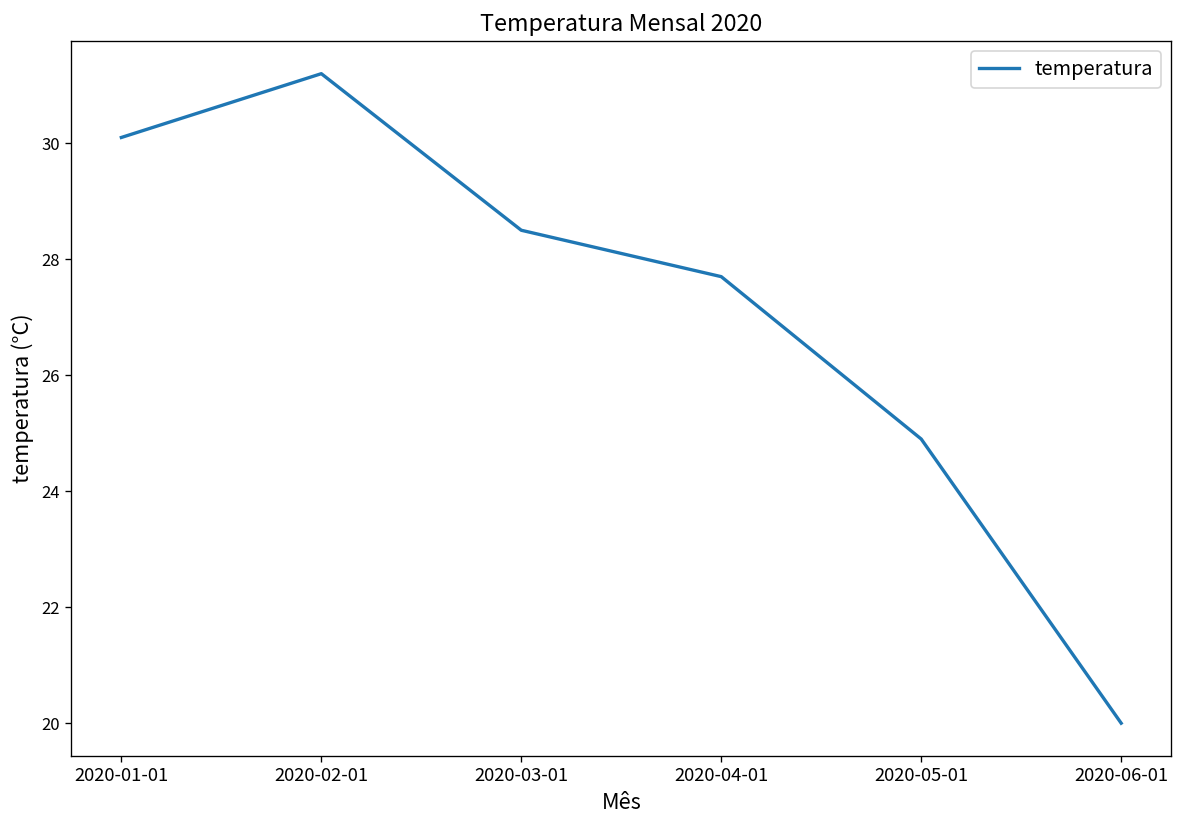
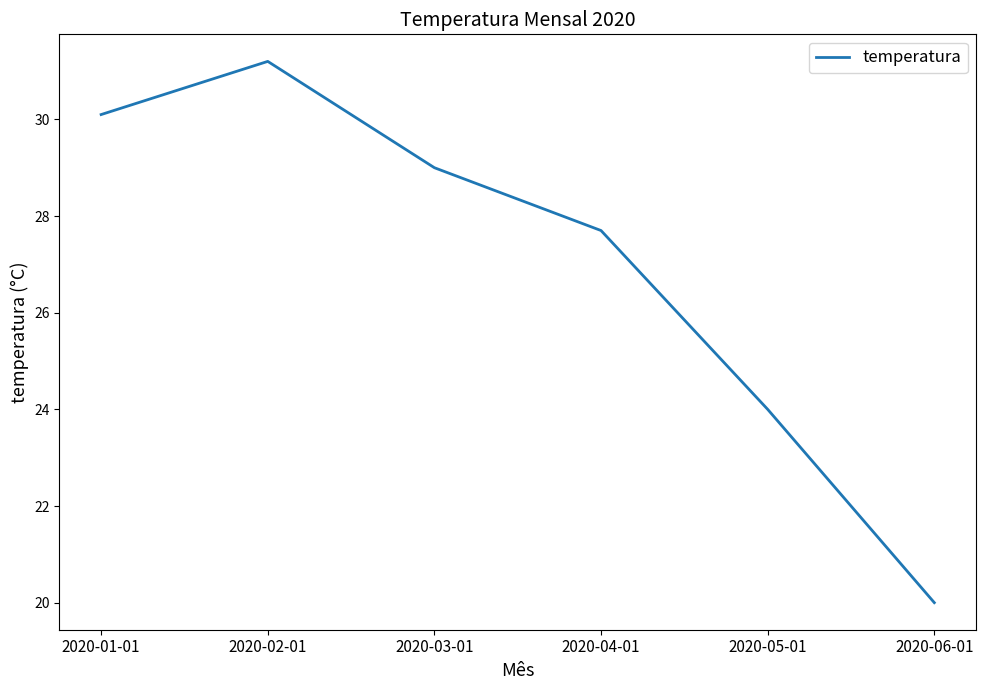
  {
    "2020-01-01": 30.1,
    "2020-02-01": 31.2,
-   "2020-03-01": 28.5,
+   "2020-03-01": 29.0,
    "2020-04-01": 27.7,
-   "2020-05-01": 24.9,
+   "2020-05-01": 24.0,
    "2020-06-01": 20.0
  }
